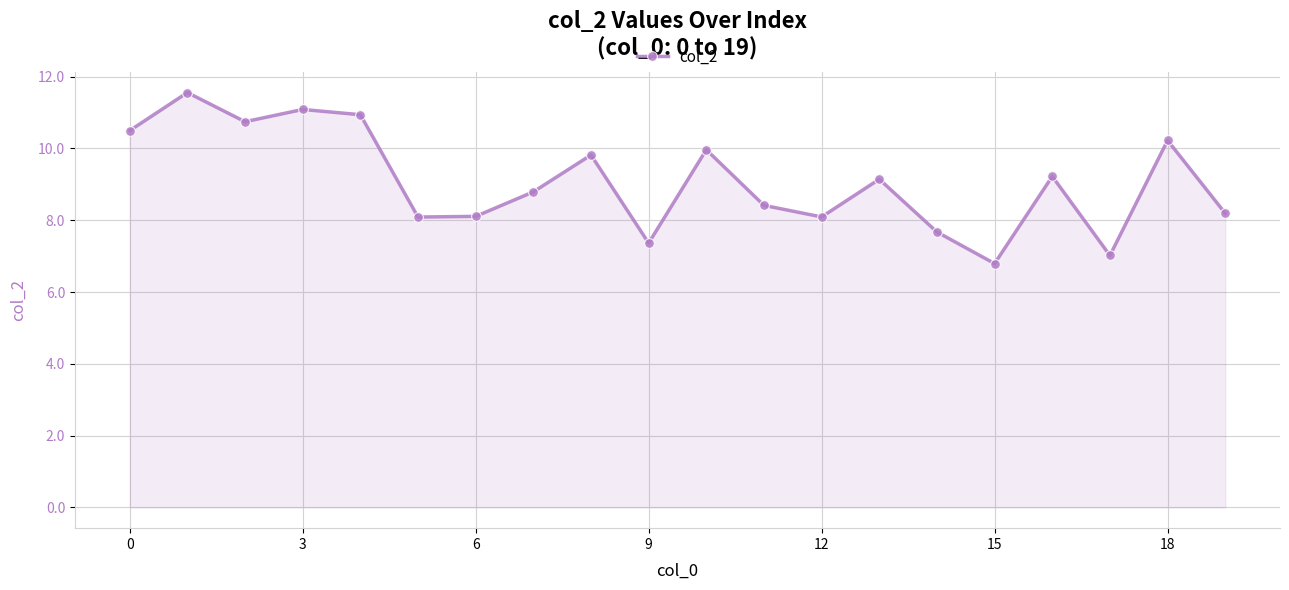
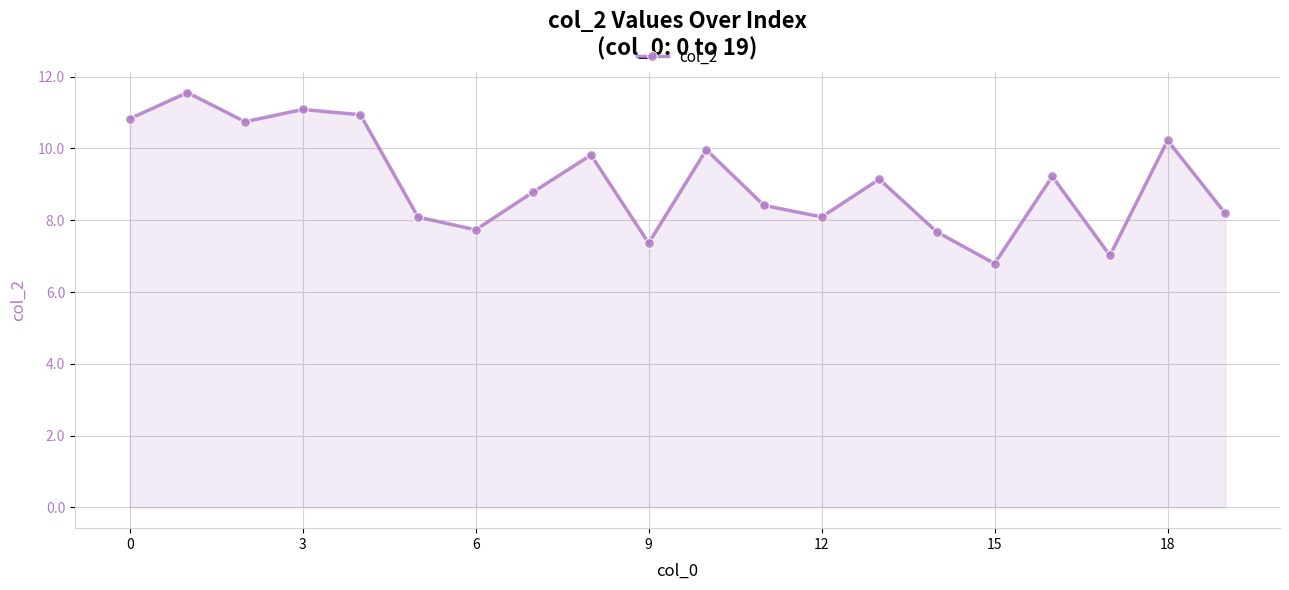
  {
-   "0": 10.5,
+   "0": 10.8,
    "3": 11.1,
-   "6": 8.1,
+   "6": 7.7,
    "9": 7.4,
    "12": 8.1,
    "15": 6.8,
    "18": 10.2
  }
